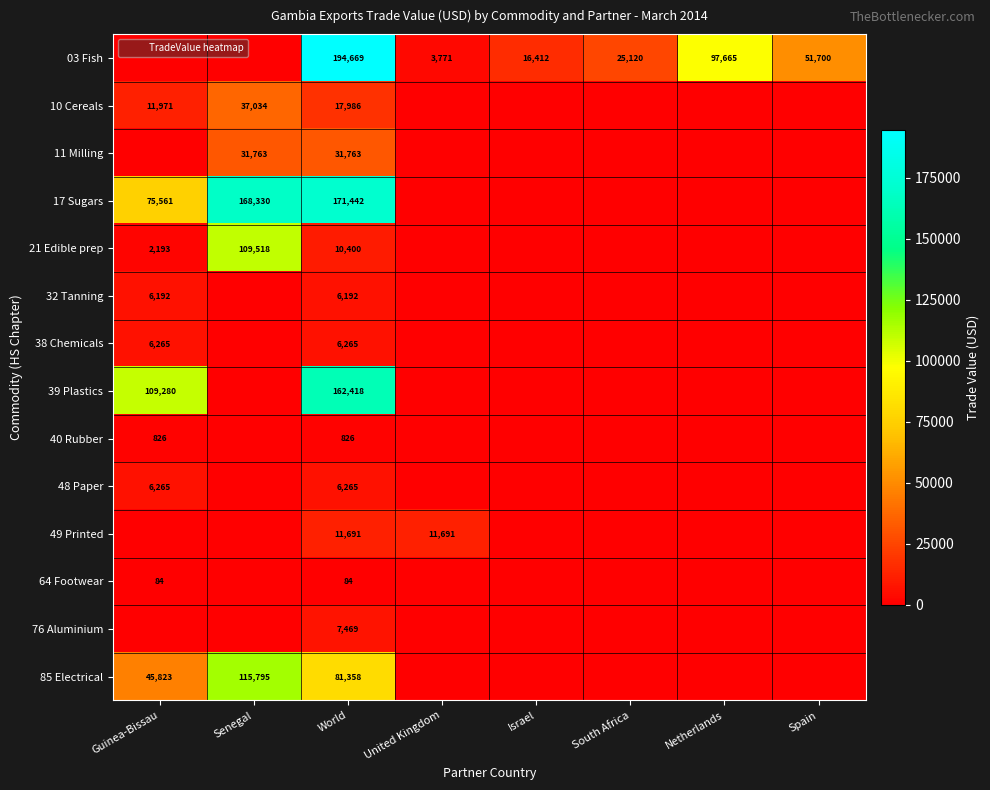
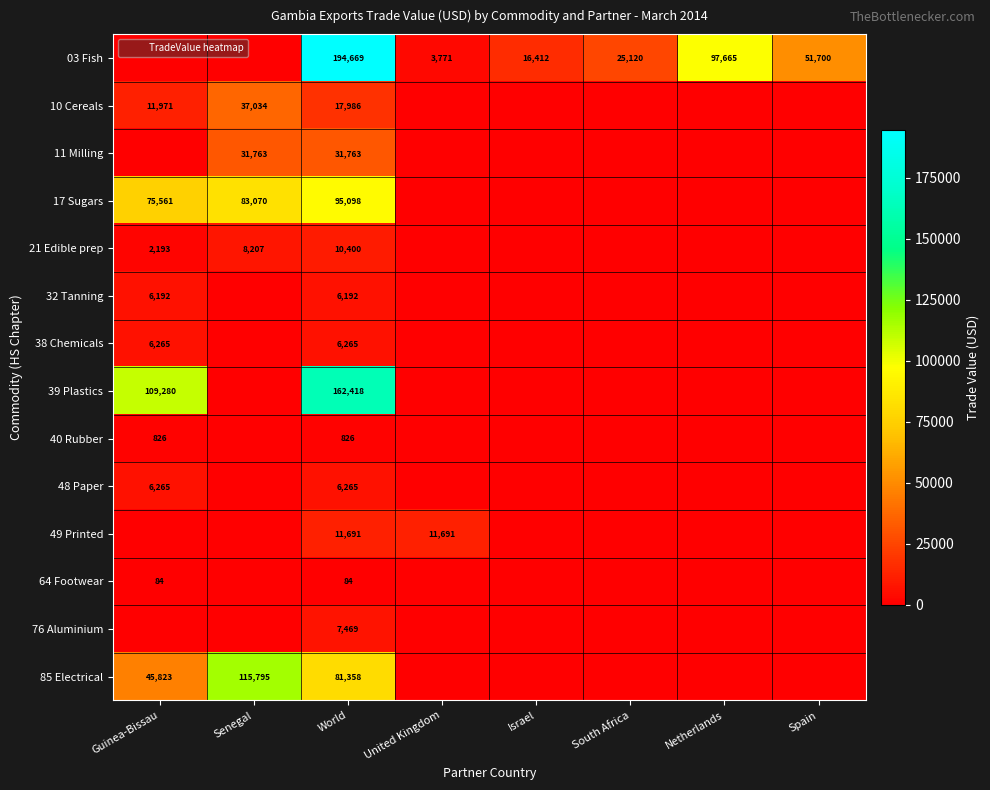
  {
    "03 Fish": {
      "World": "194,669",
      "United Kingdom": "3,771",
      "Israel": "16,412",
      "South Africa": "25,120",
      "Netherlands": "97,665",
      "Spain": "51,700"
    },
    "10 Cereals": {
      "Guinea-Bissau": "11,971",
      "Senegal": "37,034",
      "World": "17,986"
    },
    "11 Milling": {
      "Senegal": "31,763",
      "World": "31,763"
    },
    "17 Sugars": {
      "Guinea-Bissau": "75,561",
-     "Senegal": "168,330",
-     "World": "171,442"
+     "Senegal": "83,070",
+     "World": "95,098"
    },
    "21 Edible prep": {
      "Guinea-Bissau": "2,193",
-     "Senegal": "109,518",
+     "Senegal": "8,207",
      "World": "10,400"
    },
    "32 Tanning": {
      "Guinea-Bissau": "6,192",
      "World": "6,192"
    },
    "38 Chemicals": {
      "Guinea-Bissau": "6,265",
      "World": "6,265"
    },
    "39 Plastics": {
      "Guinea-Bissau": "109,280",
      "World": "162,418"
    },
    "40 Rubber": {
      "Guinea-Bissau": "826",
      "World": "826"
    },
    "48 Paper": {
      "Guinea-Bissau": "6,265",
      "World": "6,265"
    },
    "49 Printed": {
      "World": "11,691",
      "United Kingdom": "11,691"
    },
    "64 Footwear": {
      "Guinea-Bissau": "84",
      "World": "84"
    },
    "76 Aluminium": {
      "World": "7,469"
    },
    "85 Electrical": {
      "Guinea-Bissau": "45,823",
      "Senegal": "115,795",
      "World": "81,358"
    }
  }
